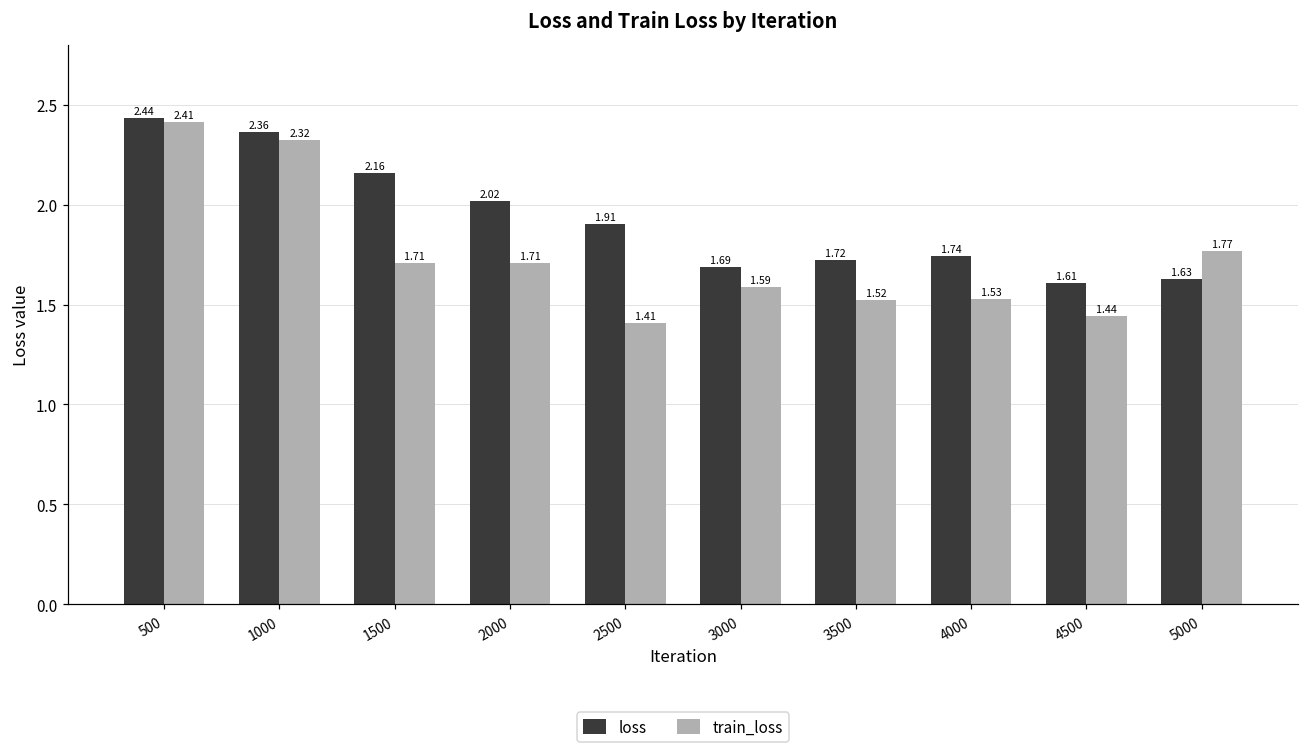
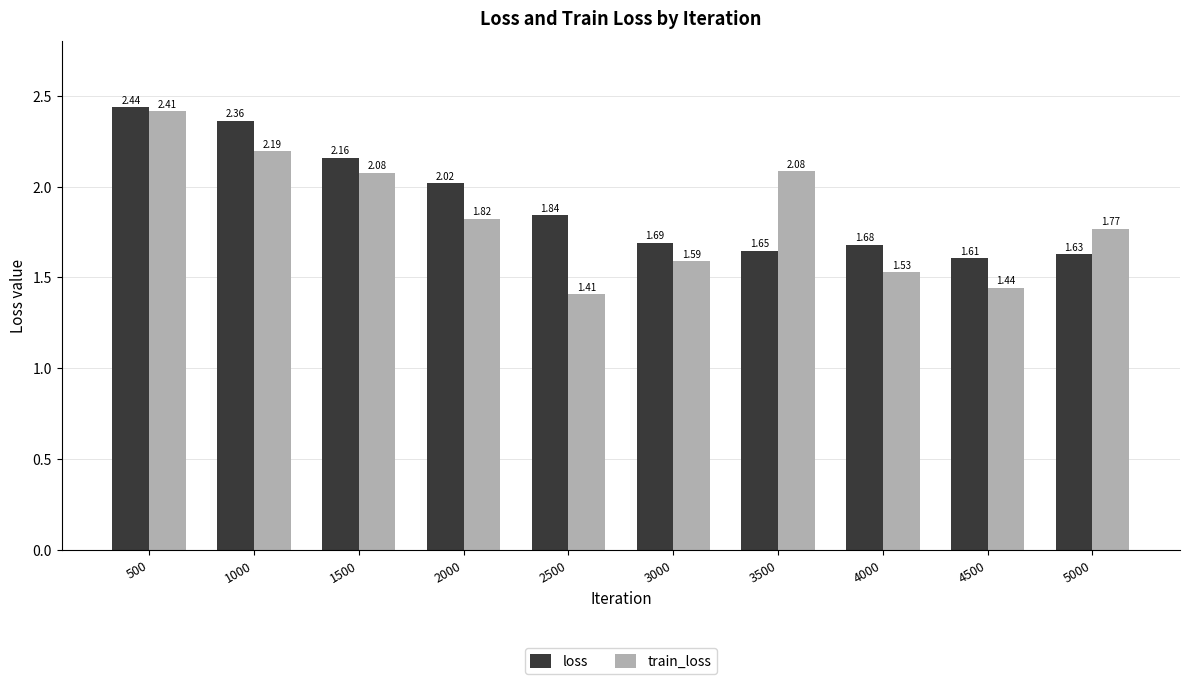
  {
    "loss": {
      "500": 2.44,
      "1000": 2.36,
      "1500": 2.16,
      "2000": 2.02,
-     "2500": 1.91,
+     "2500": 1.84,
      "3000": 1.69,
-     "3500": 1.72,
-     "4000": 1.74,
+     "3500": 1.65,
+     "4000": 1.68,
      "4500": 1.61,
      "5000": 1.63
    },
    "train_loss": {
      "500": 2.41,
-     "1000": 2.32,
-     "1500": 1.71,
-     "2000": 1.71,
+     "1000": 2.19,
+     "1500": 2.08,
+     "2000": 1.82,
      "2500": 1.41,
      "3000": 1.59,
-     "3500": 1.52,
+     "3500": 2.08,
      "4000": 1.53,
      "4500": 1.44,
      "5000": 1.77
    }
  }
